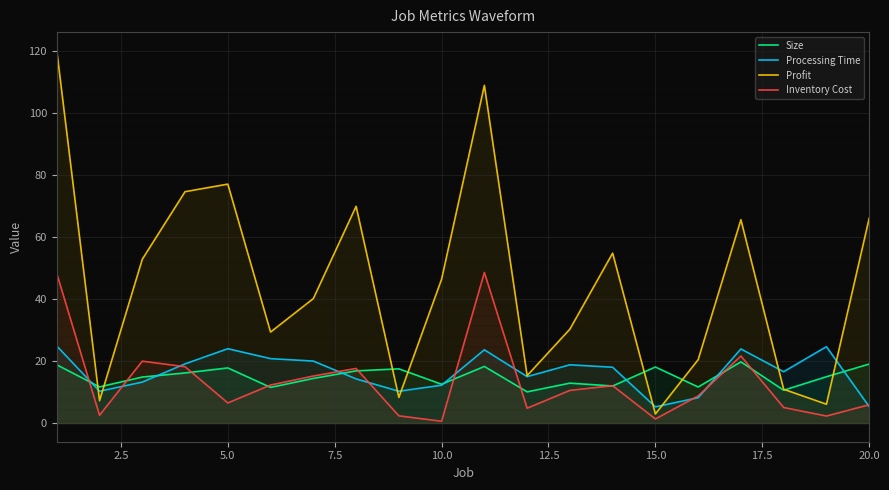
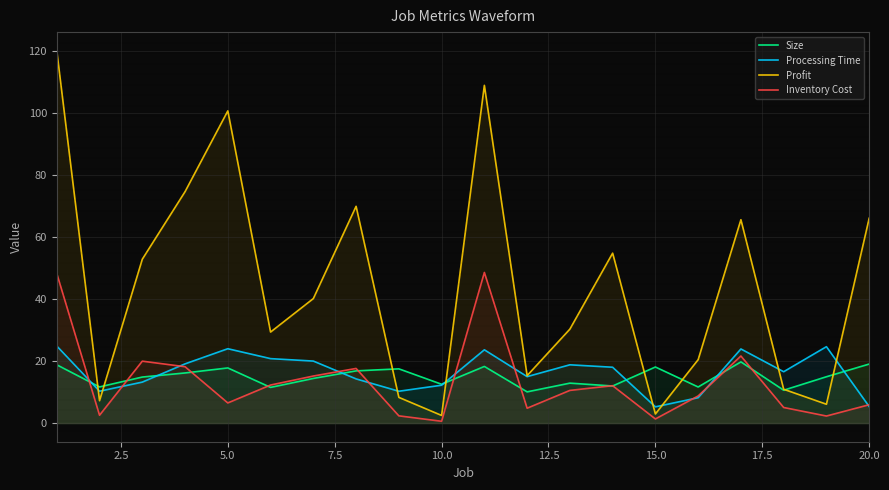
  {
    "Size": {
      "5.0": 18,
      "15.0": 18,
      "20.0": 19
    },
    "Processing Time": {
      "5.0": 24,
      "15.0": 5
    },
    "Profit": {
-     "5.0": 77,
-     "10.0": 46,
+     "5.0": 101,
+     "10.0": 2,
      "15.0": 3,
      "20.0": 66
    },
    "Inventory Cost": {
      "5.0": 7,
      "10.0": 1,
      "15.0": 1
    }
  }
